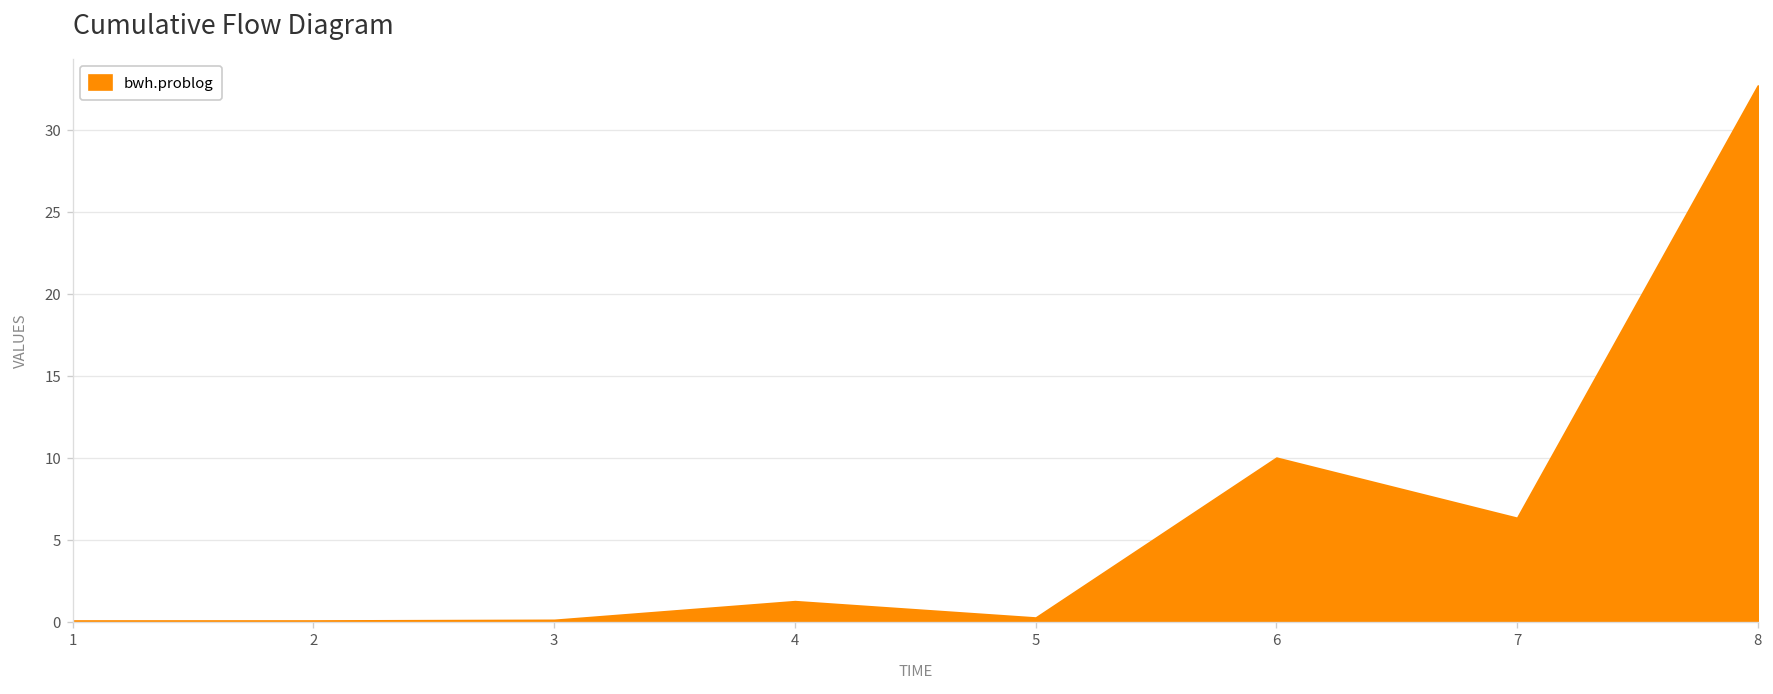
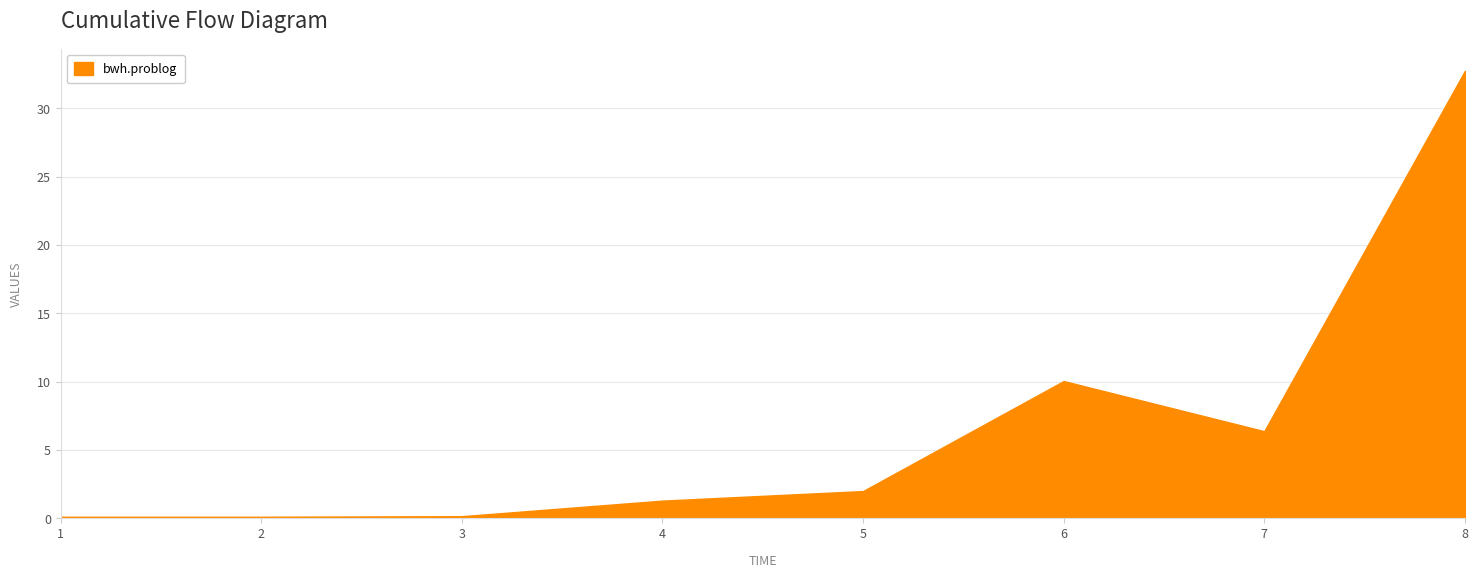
  {
    "1": 0.1,
    "2": 0.1,
    "3": 0.2,
    "4": 1.3,
-   "5": 0.3,
+   "5": 2.0,
    "6": 10.1,
    "7": 6.4,
    "8": 32.7
  }
